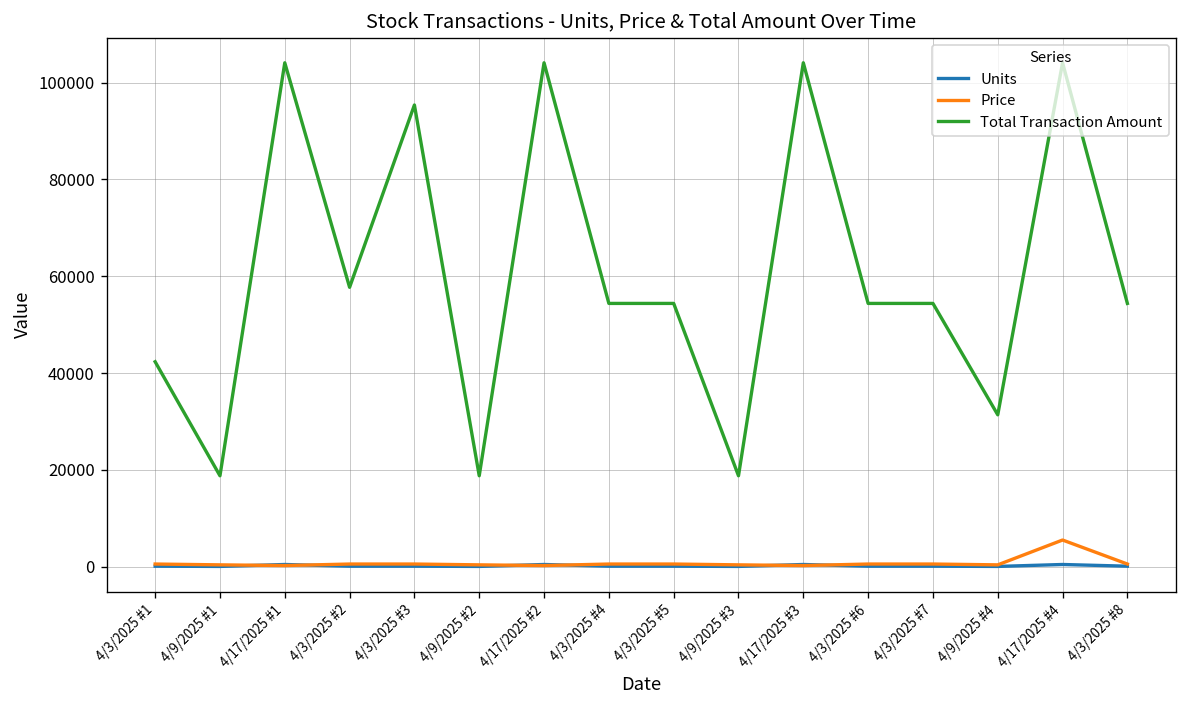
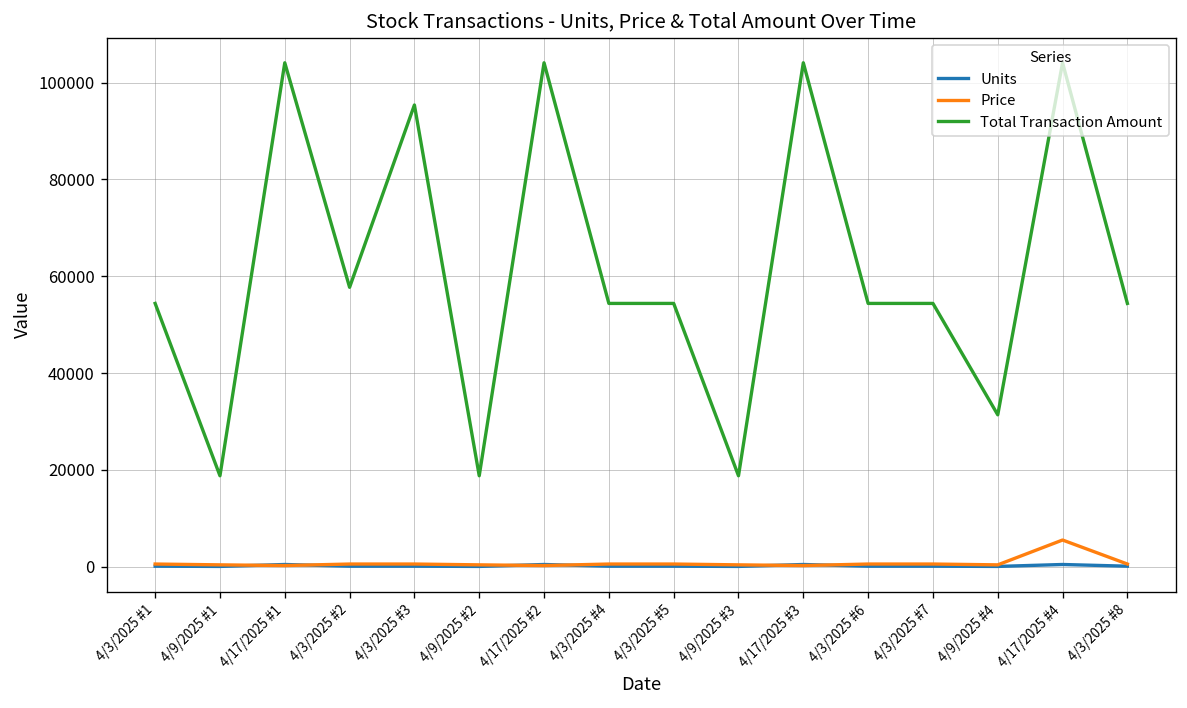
  {
    "Units": {
      "4/17/2025 #4": 0
    },
    "Price": {
      "4/17/2025 #4": 6000
    },
    "Total Transaction Amount": {
-     "4/3/2025 #1": 42000,
+     "4/3/2025 #1": 54000,
      "4/9/2025 #1": 19000,
      "4/17/2025 #1": 104000,
      "4/3/2025 #2": 58000,
      "4/3/2025 #3": 95000,
      "4/9/2025 #2": 19000,
      "4/17/2025 #2": 104000,
      "4/3/2025 #4": 54000,
      "4/3/2025 #5": 54000,
      "4/9/2025 #3": 19000,
      "4/17/2025 #3": 104000,
      "4/3/2025 #6": 54000,
      "4/3/2025 #7": 54000,
      "4/9/2025 #4": 31000,
      "4/3/2025 #8": 54000
    }
  }
